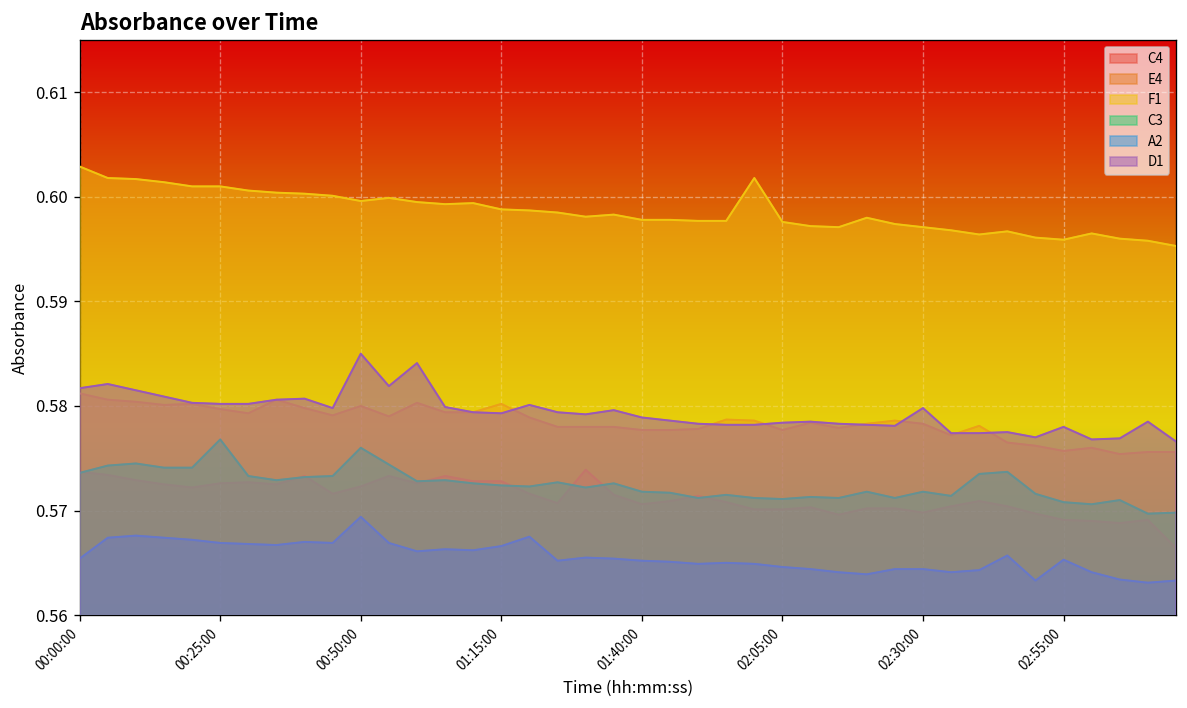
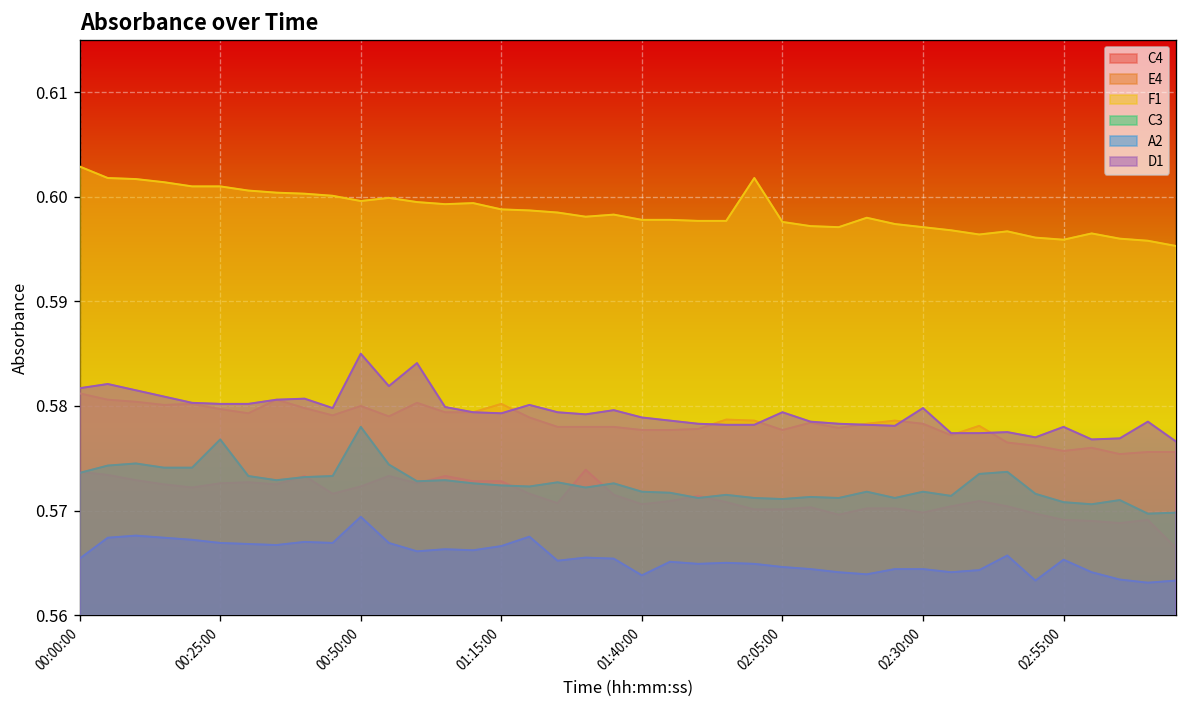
  {
    "C3": {
      "00:25:00": 0.577,
-     "00:50:00": 0.576,
+     "00:50:00": 0.578,
      "01:15:00": 0.572,
      "01:40:00": 0.572,
      "02:05:00": 0.571,
      "02:30:00": 0.572,
      "02:55:00": 0.571
    },
    "A2": {
      "00:00:00": 0.565,
      "00:25:00": 0.567,
      "00:50:00": 0.569,
      "01:15:00": 0.567,
-     "01:40:00": 0.565,
+     "01:40:00": 0.564,
      "02:05:00": 0.565,
      "02:30:00": 0.564,
      "02:55:00": 0.565
    },
    "D1": {
      "00:00:00": 0.582,
      "00:25:00": 0.580,
      "00:50:00": 0.585,
      "01:15:00": 0.579,
      "01:40:00": 0.579,
-     "02:05:00": 0.578,
+     "02:05:00": 0.579,
      "02:30:00": 0.580,
      "02:55:00": 0.578
    }
  }
